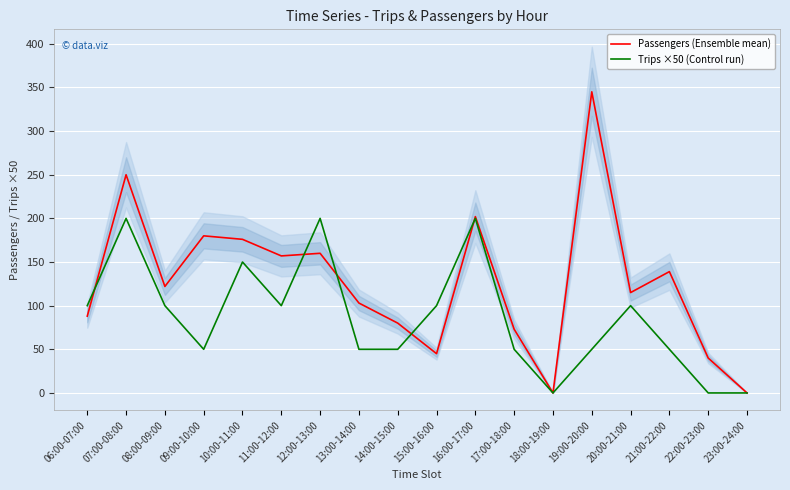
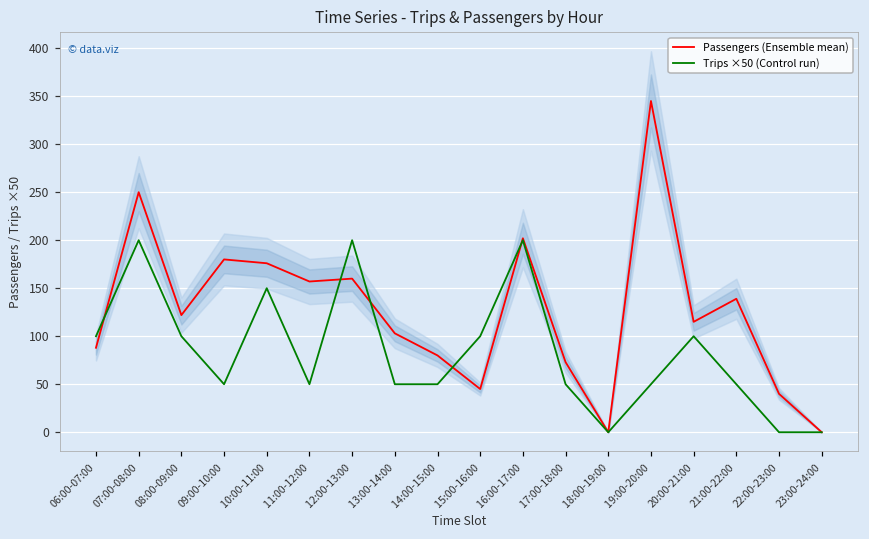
  {
    "Passengers (Ensemble mean)": {
      "06:00-07:00": 90,
      "07:00-08:00": 250,
      "08:00-09:00": 120,
      "09:00-10:00": 180,
      "10:00-11:00": 180,
      "11:00-12:00": 160,
      "12:00-13:00": 160,
      "13:00-14:00": 100,
      "14:00-15:00": 80,
      "15:00-16:00": 50,
      "17:00-18:00": 70,
      "19:00-20:00": 350,
      "20:00-21:00": 120,
      "21:00-22:00": 140,
      "22:00-23:00": 40
    },
    "Trips ×50 (Control run)": {
      "07:00-08:00": 200,
      "08:00-09:00": 100,
      "09:00-10:00": 50,
      "10:00-11:00": 150,
-     "11:00-12:00": 100,
+     "11:00-12:00": 50,
      "12:00-13:00": 200,
      "13:00-14:00": 50,
      "14:00-15:00": 50,
      "15:00-16:00": 100,
      "17:00-18:00": 50,
      "19:00-20:00": 50,
      "20:00-21:00": 100,
      "21:00-22:00": 50,
      "22:00-23:00": 0
    }
  }
